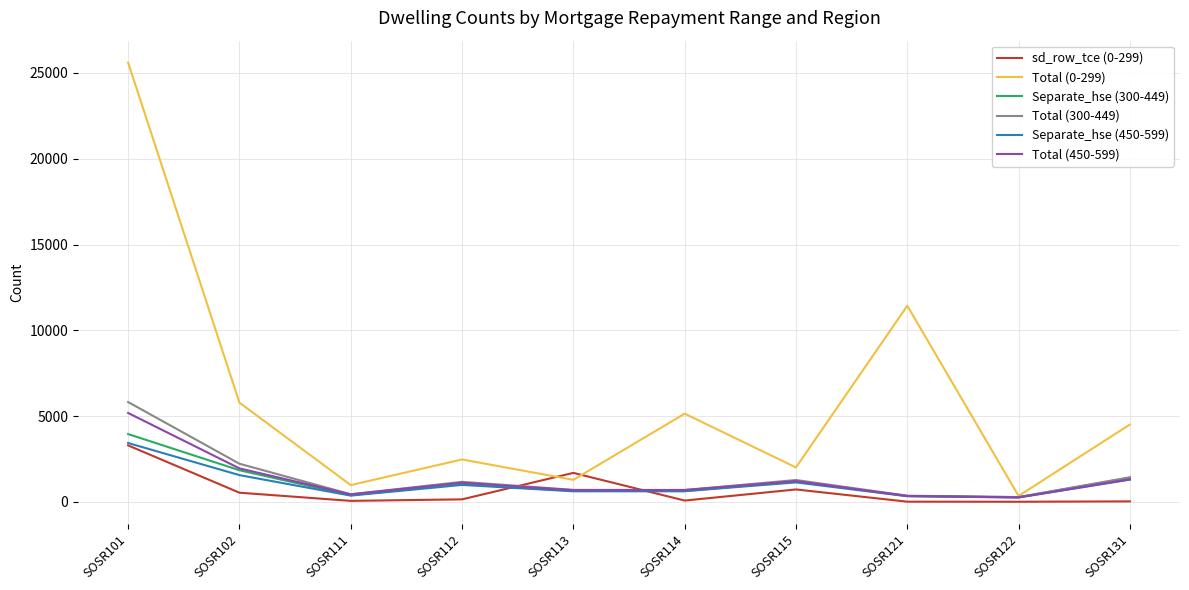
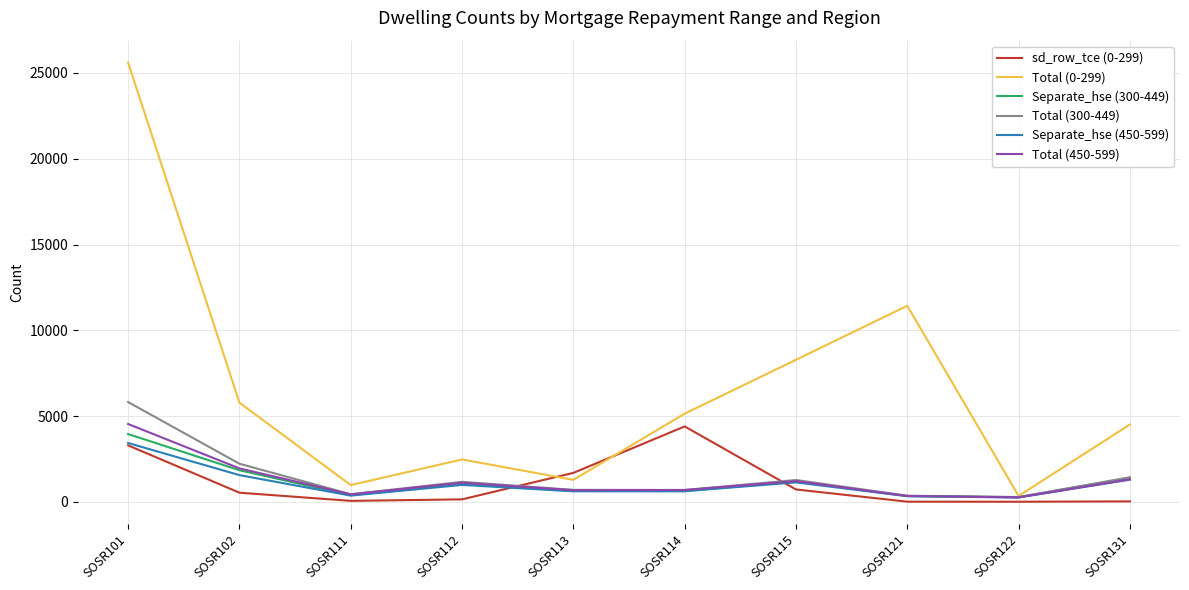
  {
    "sd_row_tce (0-299)": {
      "SOSR102": 500,
      "SOSR111": 100,
      "SOSR112": 100,
      "SOSR113": 1700,
-     "SOSR114": 100,
+     "SOSR114": 4400,
      "SOSR115": 700,
      "SOSR121": 0,
      "SOSR122": 0,
      "SOSR131": 0
    },
    "Total (0-299)": {
      "SOSR101": 25600,
      "SOSR102": 5800,
      "SOSR111": 1000,
      "SOSR112": 2500,
      "SOSR113": 1300,
      "SOSR114": 5100,
-     "SOSR115": 2000,
+     "SOSR115": 8300,
      "SOSR121": 11400,
      "SOSR131": 4500
    },
    "Separate_hse (300-449)": {
      "SOSR101": 4000
    },
    "Total (300-449)": {
      "SOSR101": 5800,
      "SOSR102": 2200
    },
    "Separate_hse (450-599)": {
      "SOSR102": 1600
    },
    "Total (450-599)": {
-     "SOSR101": 5200
+     "SOSR101": 4500
    }
  }
